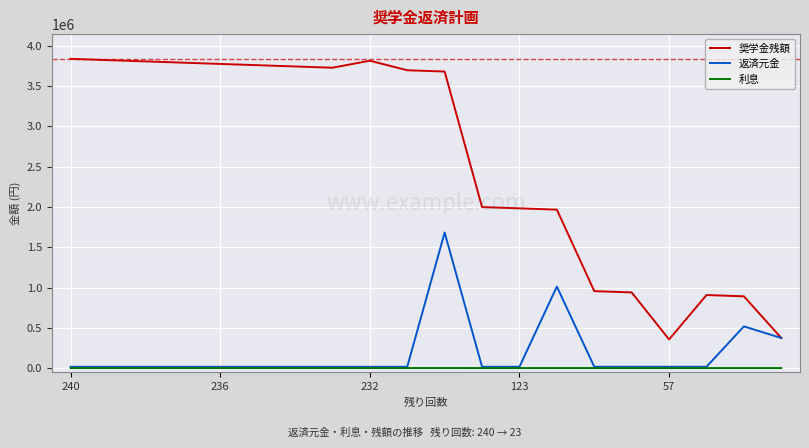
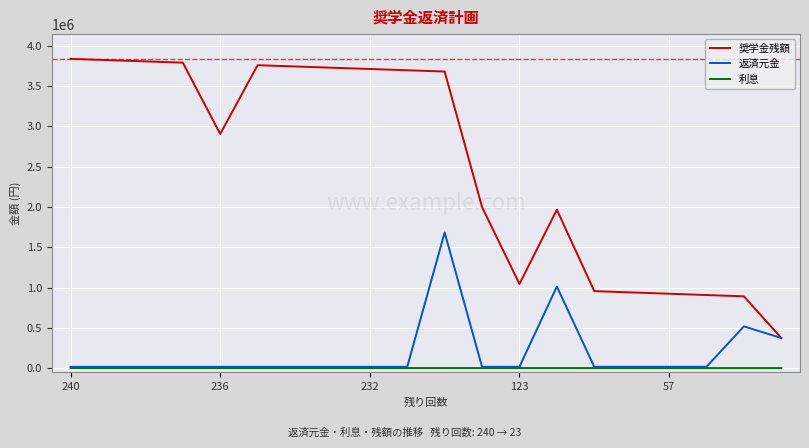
  {
    "奨学金残額": {
      "240": 3800000,
-     "236": 3800000,
-     "232": 3800000,
-     "123": 2000000,
-     "57": 400000
+     "236": 2900000,
+     "232": 3700000,
+     "123": 1000000,
+     "57": 900000
    }
  }
